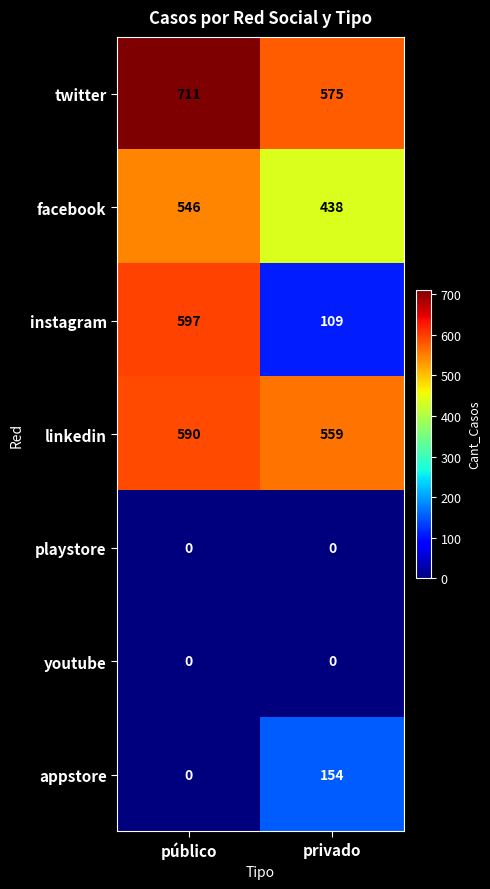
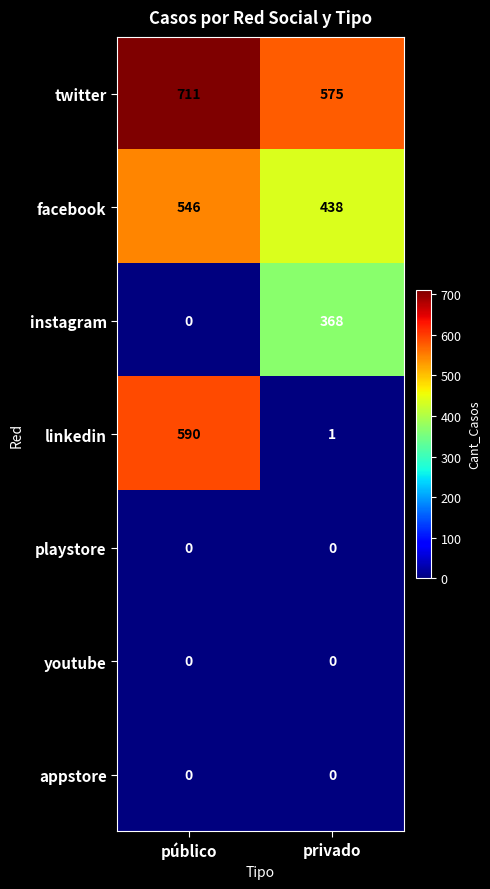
  {
    "twitter": {
      "público": 711,
      "privado": 575
    },
    "facebook": {
      "público": 546,
      "privado": 438
    },
    "instagram": {
-     "público": 597,
-     "privado": 109
+     "público": 0,
+     "privado": 368
    },
    "linkedin": {
      "público": 590,
-     "privado": 559
+     "privado": 1
    },
    "playstore": {
      "público": 0,
      "privado": 0
    },
    "youtube": {
      "público": 0,
      "privado": 0
    },
    "appstore": {
      "público": 0,
-     "privado": 154
+     "privado": 0
    }
  }
